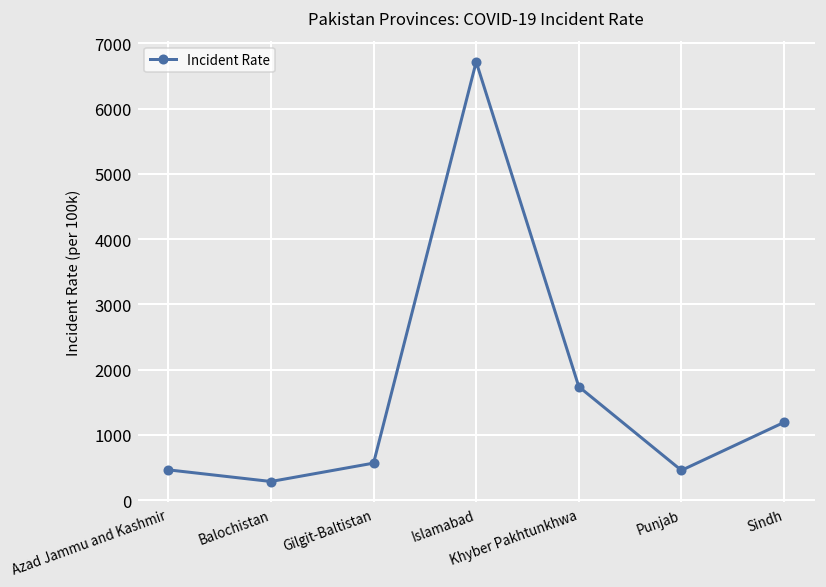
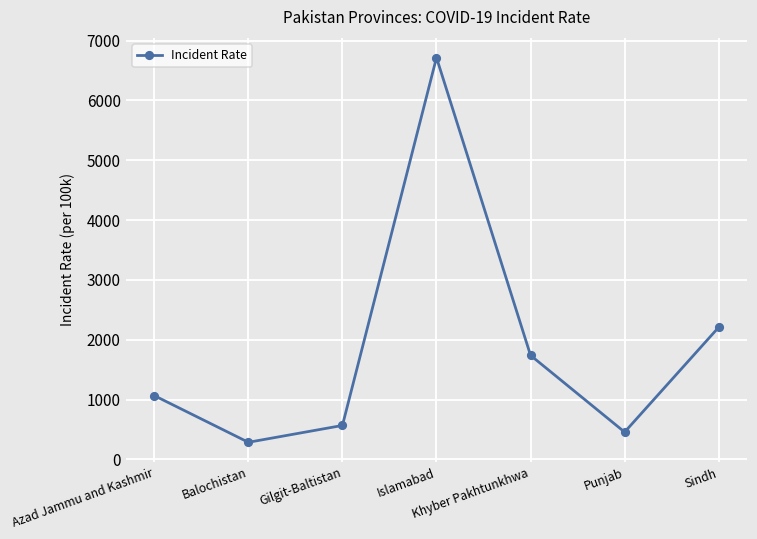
  {
-   "Azad Jammu and Kashmir": 500,
+   "Azad Jammu and Kashmir": 1100,
    "Balochistan": 300,
    "Gilgit-Baltistan": 600,
    "Islamabad": 6700,
    "Khyber Pakhtunkhwa": 1700,
    "Punjab": 500,
-   "Sindh": 1200
+   "Sindh": 2200
  }
